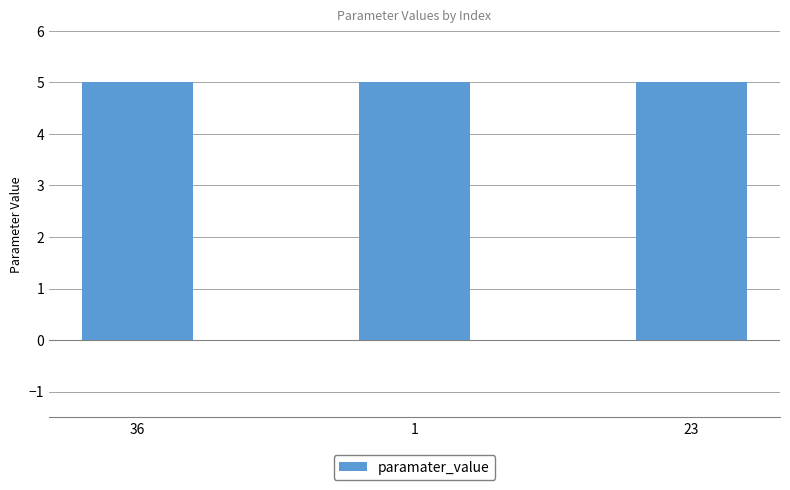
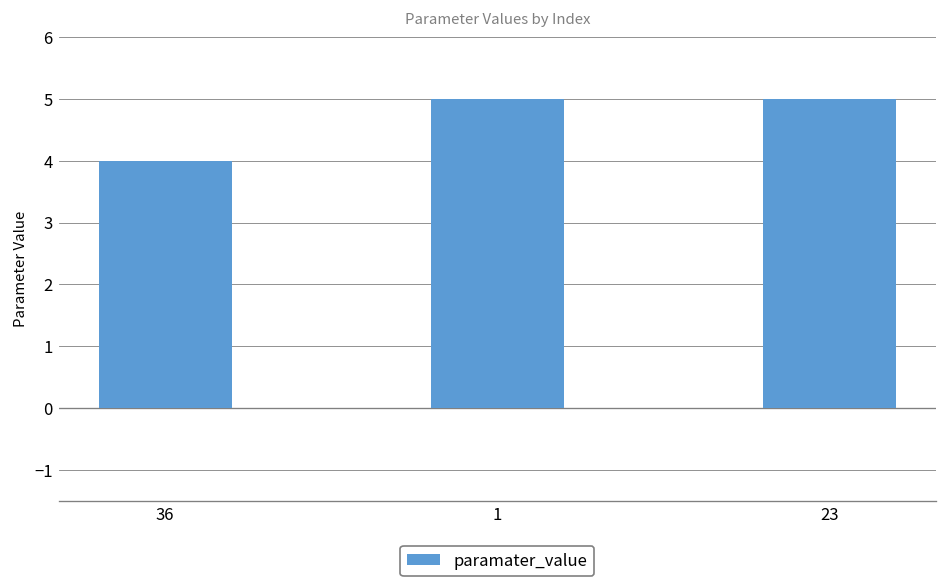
  {
-   "36": 5,
+   "36": 4,
    "1": 5,
    "23": 5
  }
